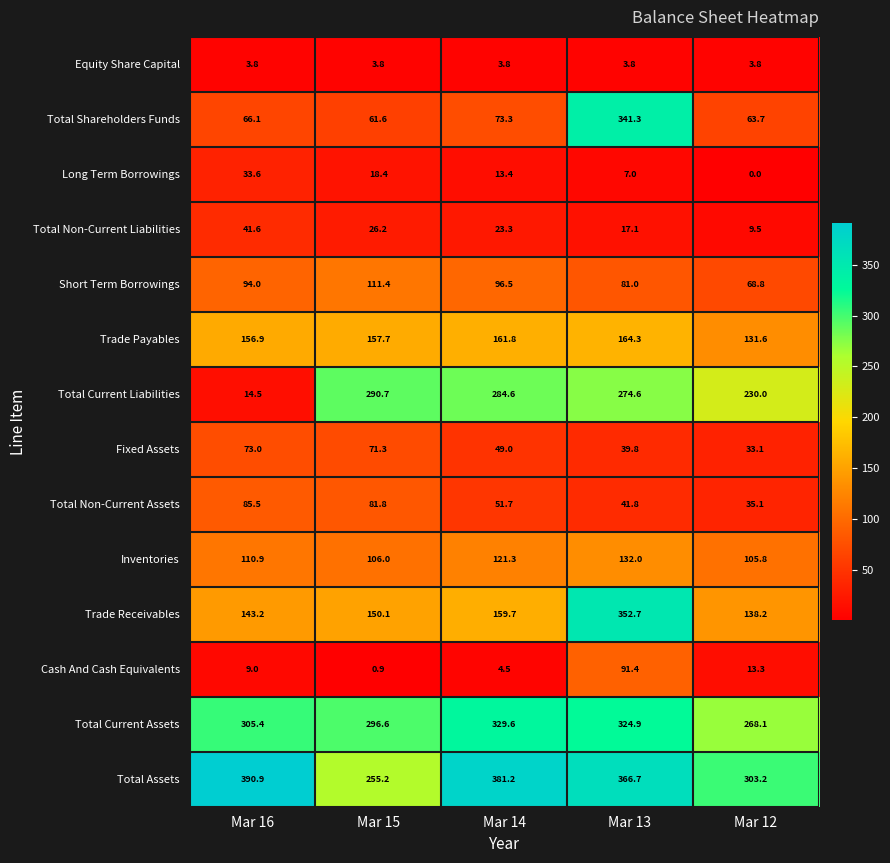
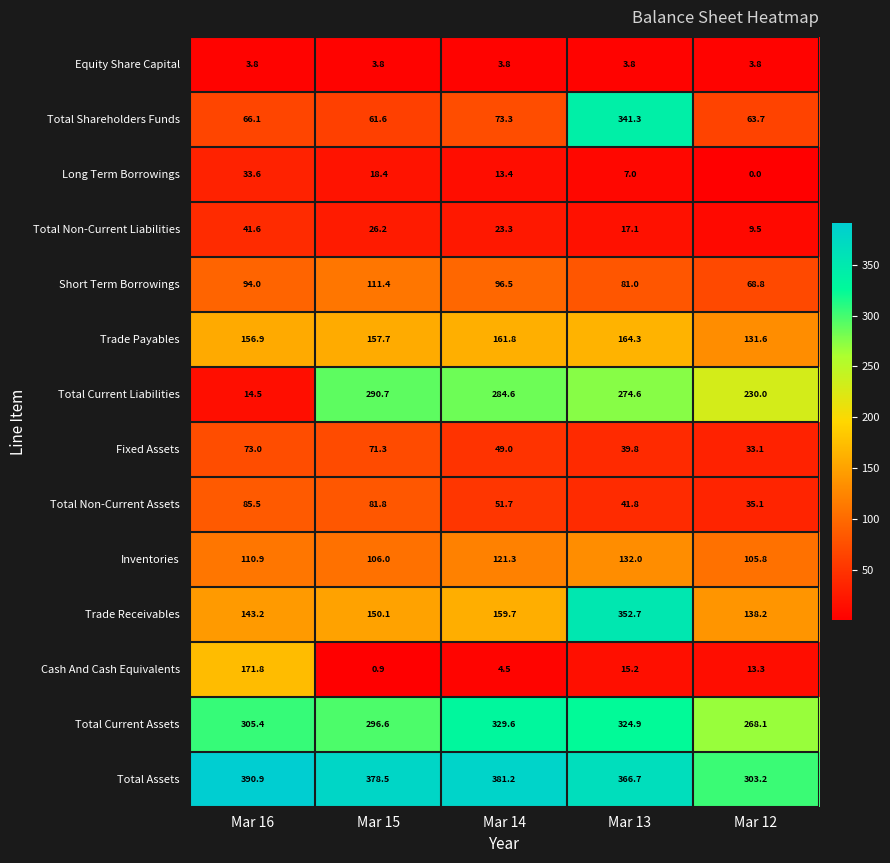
  {
    "Equity Share Capital": {
      "Mar 16": 3.8,
      "Mar 15": 3.8,
      "Mar 14": 3.8,
      "Mar 13": 3.8,
      "Mar 12": 3.8
    },
    "Total Shareholders Funds": {
      "Mar 16": 66.1,
      "Mar 15": 61.6,
      "Mar 14": 73.3,
      "Mar 13": 341.3,
      "Mar 12": 63.7
    },
    "Long Term Borrowings": {
      "Mar 16": 33.6,
      "Mar 15": 18.4,
      "Mar 14": 13.4,
      "Mar 13": 7.0,
      "Mar 12": 0.0
    },
    "Total Non-Current Liabilities": {
      "Mar 16": 41.6,
      "Mar 15": 26.2,
      "Mar 14": 23.3,
      "Mar 13": 17.1,
      "Mar 12": 9.5
    },
    "Short Term Borrowings": {
      "Mar 16": 94.0,
      "Mar 15": 111.4,
      "Mar 14": 96.5,
      "Mar 13": 81.0,
      "Mar 12": 68.8
    },
    "Trade Payables": {
      "Mar 16": 156.9,
      "Mar 15": 157.7,
      "Mar 14": 161.8,
      "Mar 13": 164.3,
      "Mar 12": 131.6
    },
    "Total Current Liabilities": {
      "Mar 16": 14.5,
      "Mar 15": 290.7,
      "Mar 14": 284.6,
      "Mar 13": 274.6,
      "Mar 12": 230.0
    },
    "Fixed Assets": {
      "Mar 16": 73.0,
      "Mar 15": 71.3,
      "Mar 14": 49.0,
      "Mar 13": 39.8,
      "Mar 12": 33.1
    },
    "Total Non-Current Assets": {
      "Mar 16": 85.5,
      "Mar 15": 81.8,
      "Mar 14": 51.7,
      "Mar 13": 41.8,
      "Mar 12": 35.1
    },
    "Inventories": {
      "Mar 16": 110.9,
      "Mar 15": 106.0,
      "Mar 14": 121.3,
      "Mar 13": 132.0,
      "Mar 12": 105.8
    },
    "Trade Receivables": {
      "Mar 16": 143.2,
      "Mar 15": 150.1,
      "Mar 14": 159.7,
      "Mar 13": 352.7,
      "Mar 12": 138.2
    },
    "Cash And Cash Equivalents": {
-     "Mar 16": 9.0,
+     "Mar 16": 171.8,
      "Mar 15": 0.9,
      "Mar 14": 4.5,
-     "Mar 13": 91.4,
+     "Mar 13": 15.2,
      "Mar 12": 13.3
    },
    "Total Current Assets": {
      "Mar 16": 305.4,
      "Mar 15": 296.6,
      "Mar 14": 329.6,
      "Mar 13": 324.9,
      "Mar 12": 268.1
    },
    "Total Assets": {
      "Mar 16": 390.9,
-     "Mar 15": 255.2,
+     "Mar 15": 378.5,
      "Mar 14": 381.2,
      "Mar 13": 366.7,
      "Mar 12": 303.2
    }
  }
